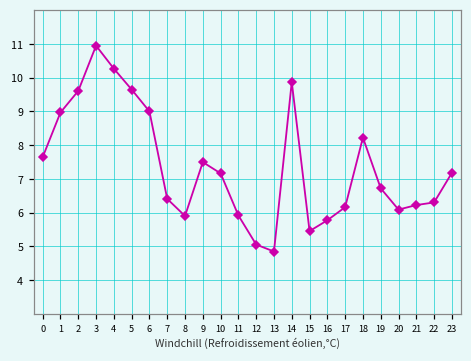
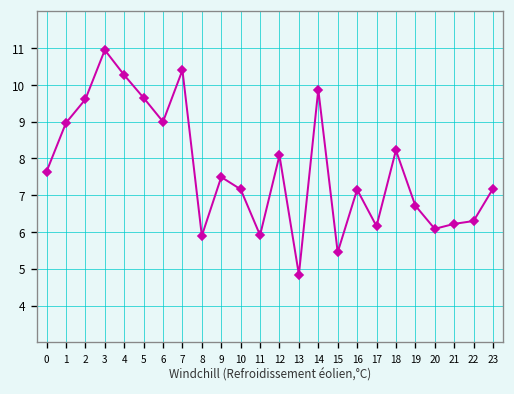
  {
    "0": 7.6,
    "1": 9.0,
    "2": 9.6,
    "3": 10.9,
    "4": 10.3,
    "5": 9.6,
    "6": 9.0,
-   "7": 6.4,
+   "7": 10.4,
    "8": 5.9,
    "9": 7.5,
    "10": 7.2,
    "11": 5.9,
-   "12": 5.1,
+   "12": 8.1,
    "13": 4.8,
    "14": 9.9,
    "15": 5.4,
-   "16": 5.8,
+   "16": 7.2,
    "17": 6.2,
    "18": 8.2,
    "19": 6.7,
    "20": 6.1,
    "21": 6.2,
    "22": 6.3,
    "23": 7.2
  }
